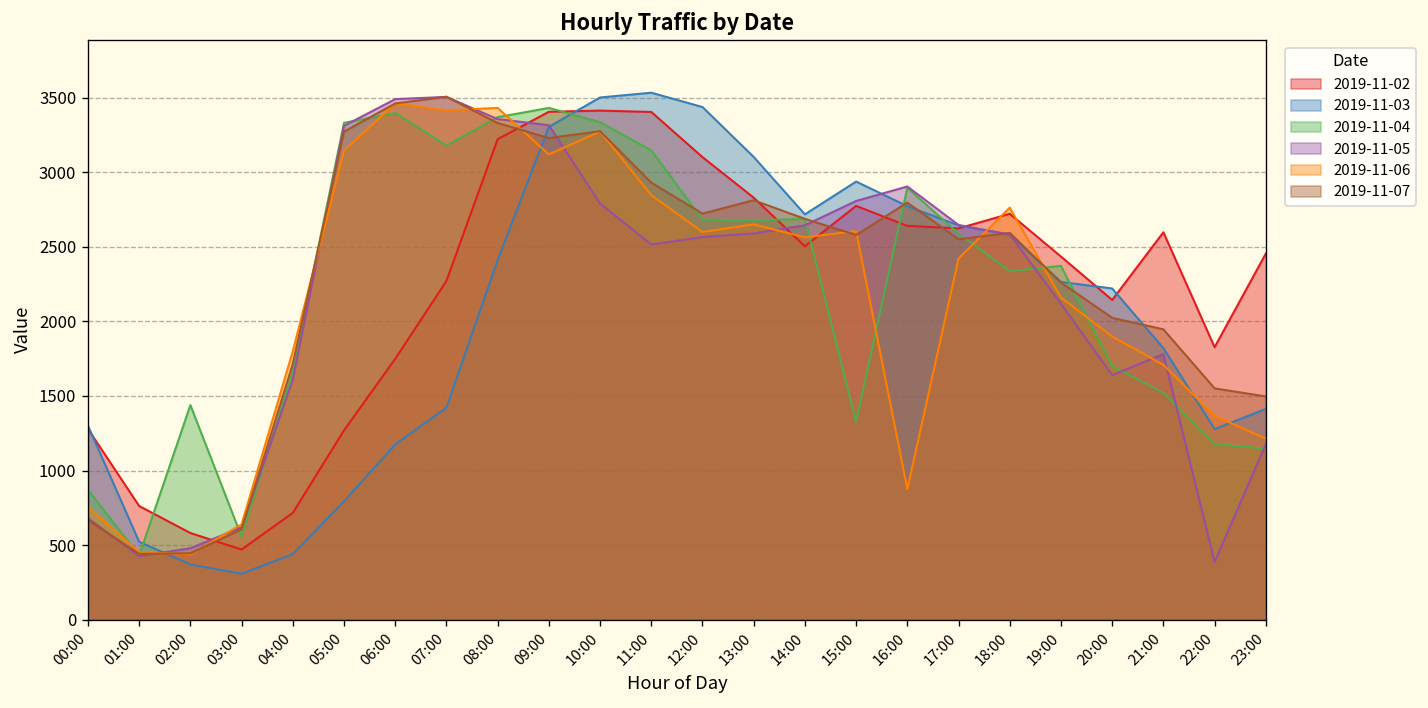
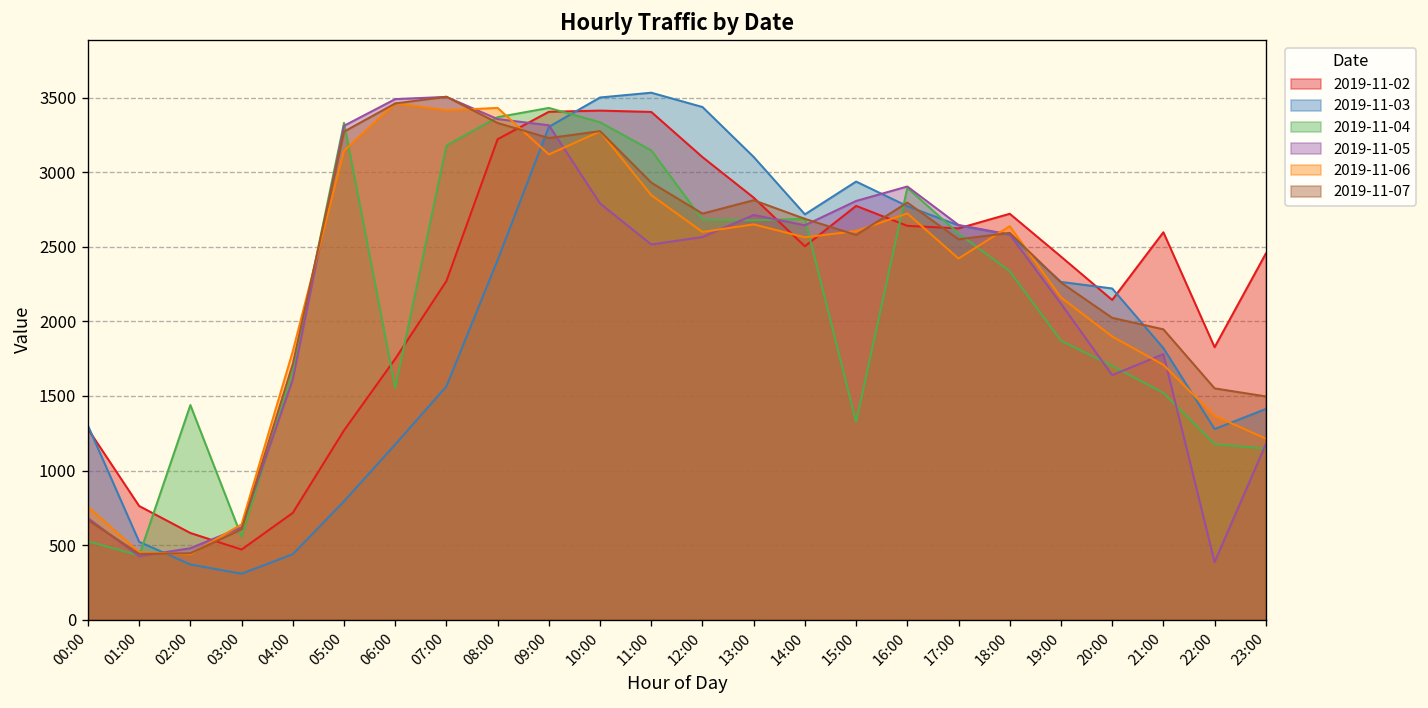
  {
    "2019-11-03": {
      "00:00": 1300,
      "01:00": 520,
      "02:00": 370,
      "03:00": 310,
      "04:00": 440,
      "05:00": 790,
      "06:00": 1180,
-     "07:00": 1420,
+     "07:00": 1570,
      "08:00": 2410,
      "10:00": 3500,
      "11:00": 3530,
      "12:00": 3440,
      "13:00": 3100,
      "14:00": 2720,
      "15:00": 2940,
      "16:00": 2770,
      "20:00": 2220,
      "21:00": 1820,
      "22:00": 1280,
      "23:00": 1410
    },
    "2019-11-04": {
-     "00:00": 870,
+     "00:00": 530,
      "02:00": 1440,
      "03:00": 560,
      "04:00": 1670,
-     "06:00": 3400,
+     "06:00": 1550,
      "07:00": 3180,
      "09:00": 3430,
      "10:00": 3340,
      "11:00": 3150,
      "12:00": 2680,
      "13:00": 2680,
      "15:00": 1330,
      "17:00": 2590,
      "18:00": 2340,
-     "19:00": 2370,
+     "19:00": 1870,
      "20:00": 1700,
      "21:00": 1520,
      "22:00": 1180,
      "23:00": 1150
    },
    "2019-11-05": {
      "02:00": 480,
      "04:00": 1610,
      "06:00": 3490,
      "10:00": 2790,
      "11:00": 2520,
      "12:00": 2570,
-     "13:00": 2590,
+     "13:00": 2710,
      "14:00": 2650,
      "15:00": 2810,
      "19:00": 2120,
      "20:00": 1640,
      "21:00": 1780,
      "22:00": 390,
      "23:00": 1180
    },
    "2019-11-06": {
      "00:00": 760,
      "04:00": 1800,
      "05:00": 3140,
      "07:00": 3420,
      "08:00": 3430,
      "09:00": 3120,
      "11:00": 2850,
      "12:00": 2600,
      "13:00": 2650,
      "14:00": 2560,
      "15:00": 2610,
-     "16:00": 880,
+     "16:00": 2720,
      "17:00": 2420,
-     "18:00": 2760,
+     "18:00": 2640,
      "19:00": 2160,
      "20:00": 1900,
      "21:00": 1710,
      "22:00": 1370,
      "23:00": 1210
    }
  }
